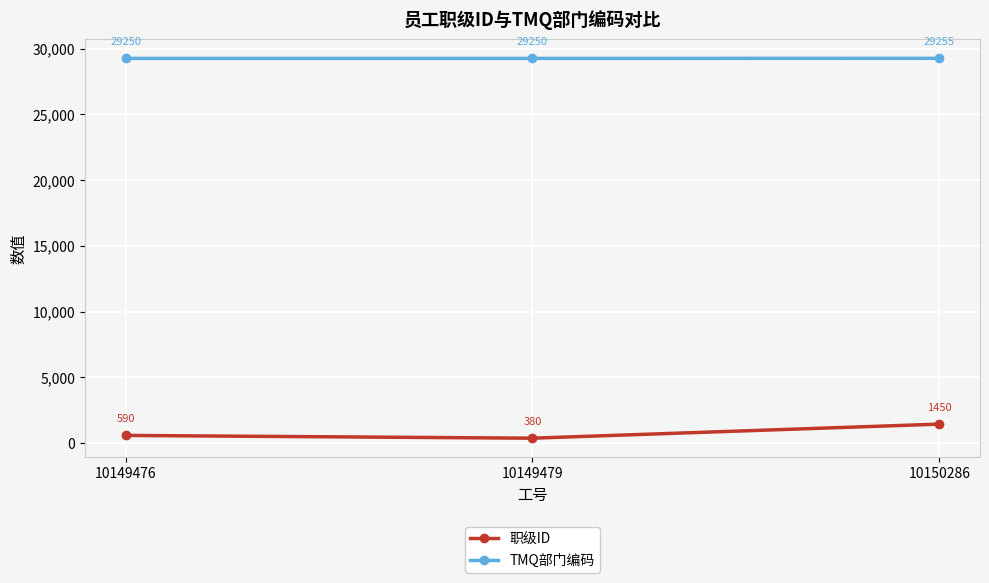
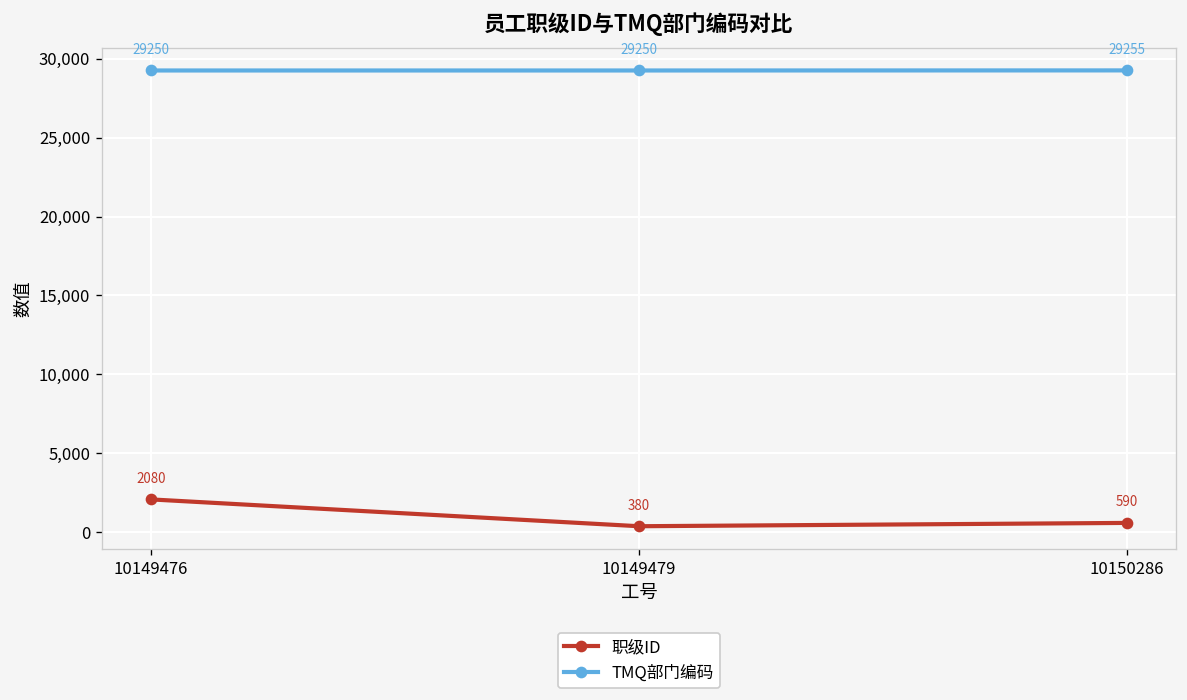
  {
    "职级ID": {
-     "10149476": 590,
+     "10149476": 2080,
      "10149479": 380,
-     "10150286": 1450
+     "10150286": 590
    },
    "TMQ部门编码": {
      "10149476": 29250,
      "10149479": 29250,
      "10150286": 29255
    }
  }
